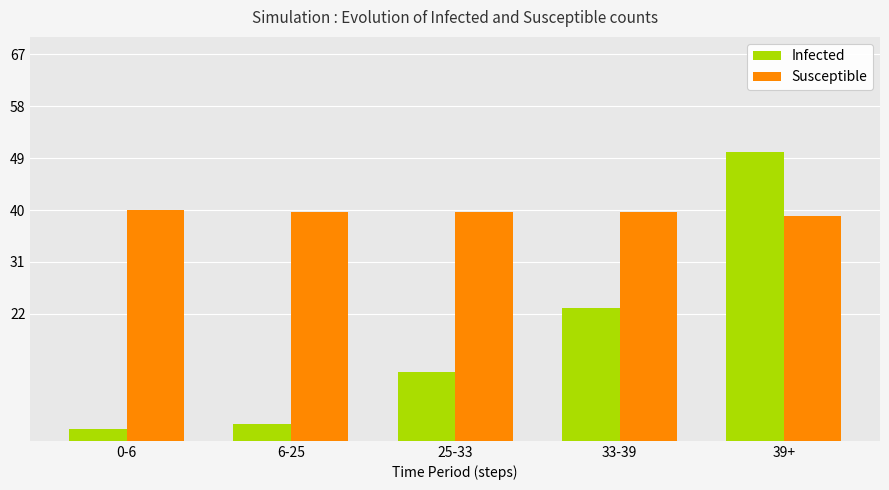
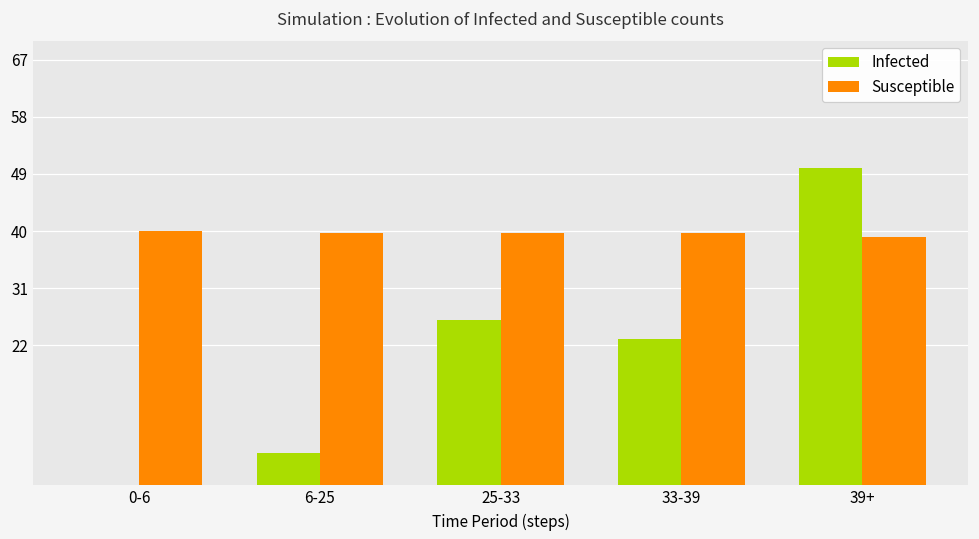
  {
    "Infected": {
-     "0-6": 2,
-     "6-25": 3,
-     "25-33": 12,
+     "0-6": 0,
+     "6-25": 5,
+     "25-33": 26,
      "33-39": 23,
      "39+": 50
    },
    "Susceptible": {
      "0-6": 40,
      "6-25": 40,
      "25-33": 40,
      "33-39": 40,
      "39+": 39
    }
  }
